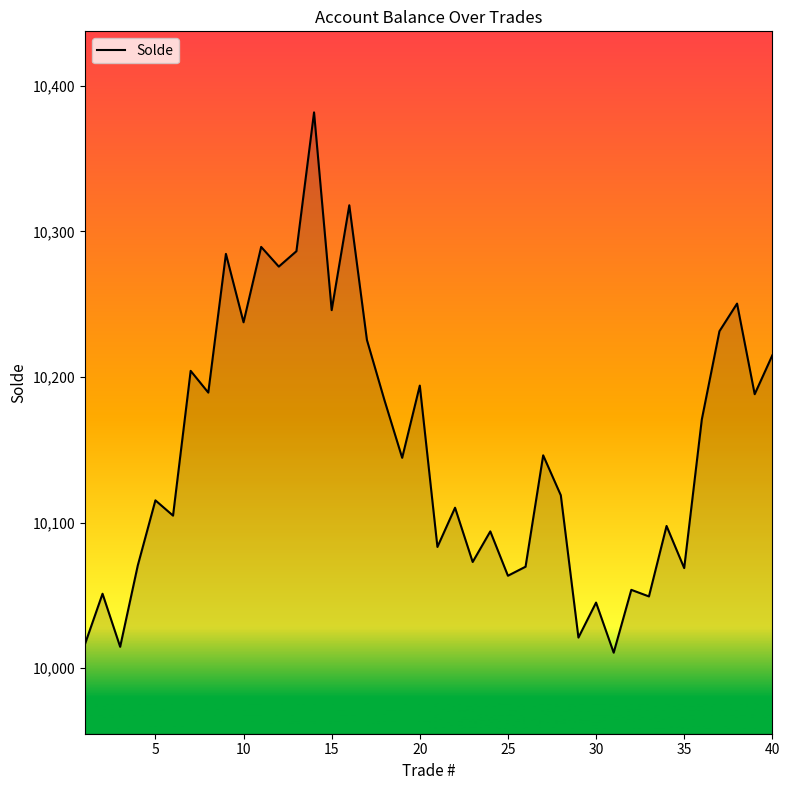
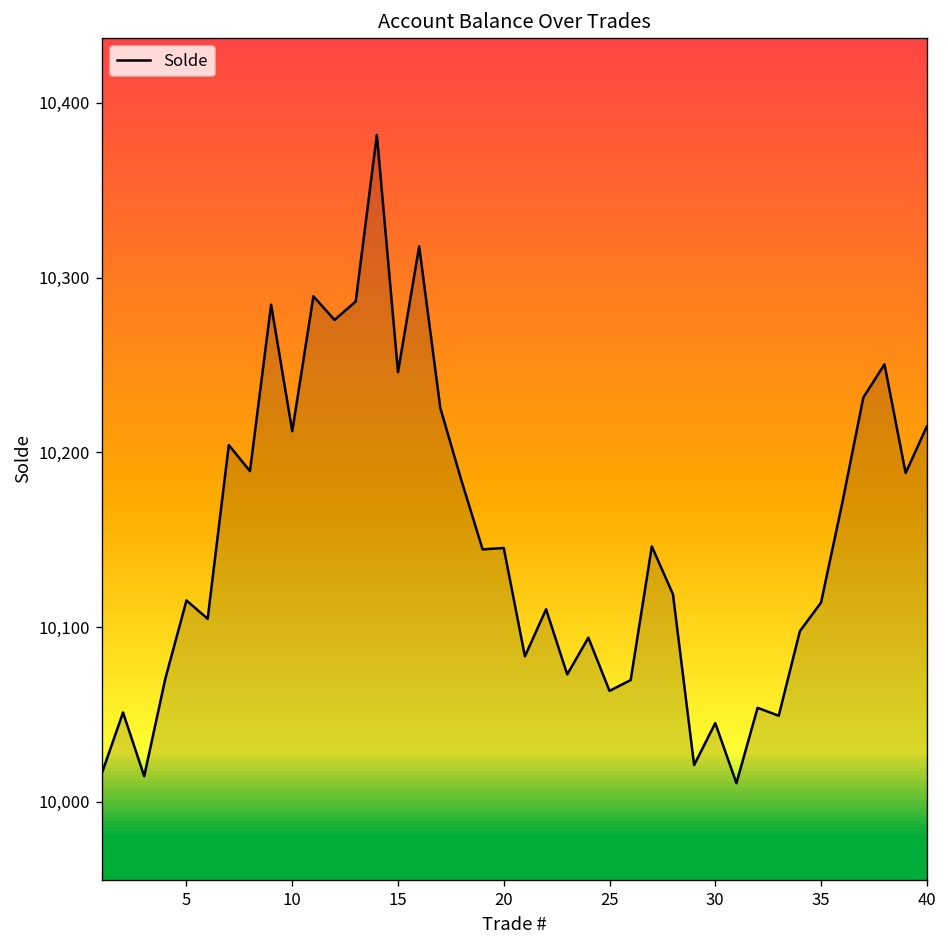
  {
    "5": "10,115",
-   "10": "10,238",
+   "10": "10,212",
    "15": "10,246",
-   "20": "10,194",
+   "20": "10,145",
    "25": "10,063",
    "30": "10,045",
-   "35": "10,069",
+   "35": "10,114",
    "40": "10,215"
  }
